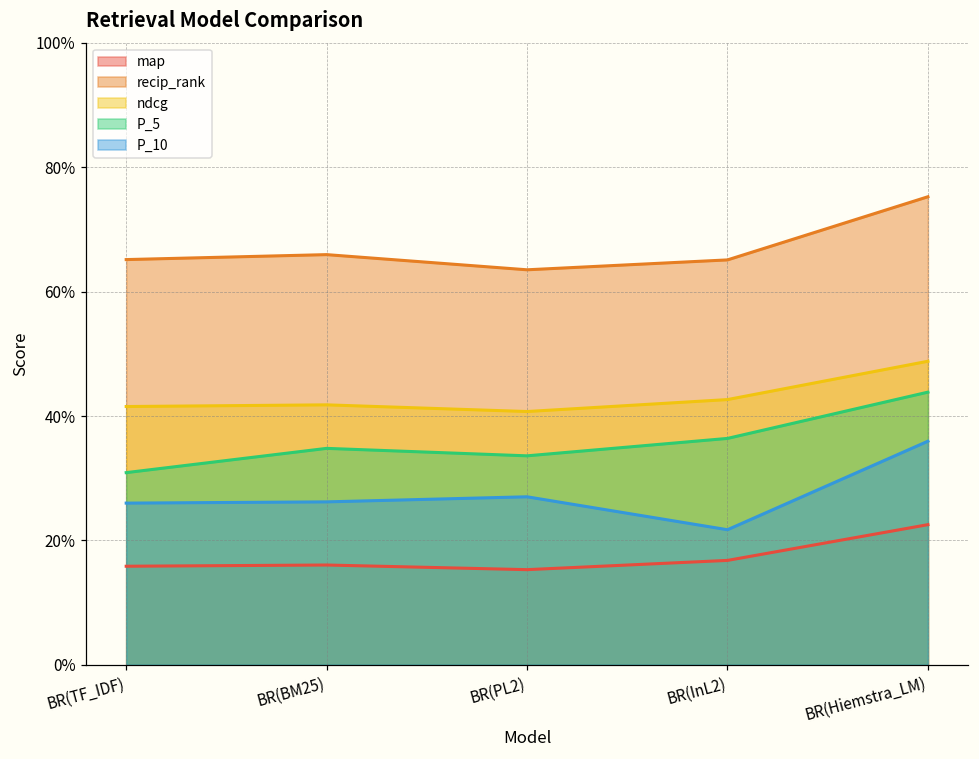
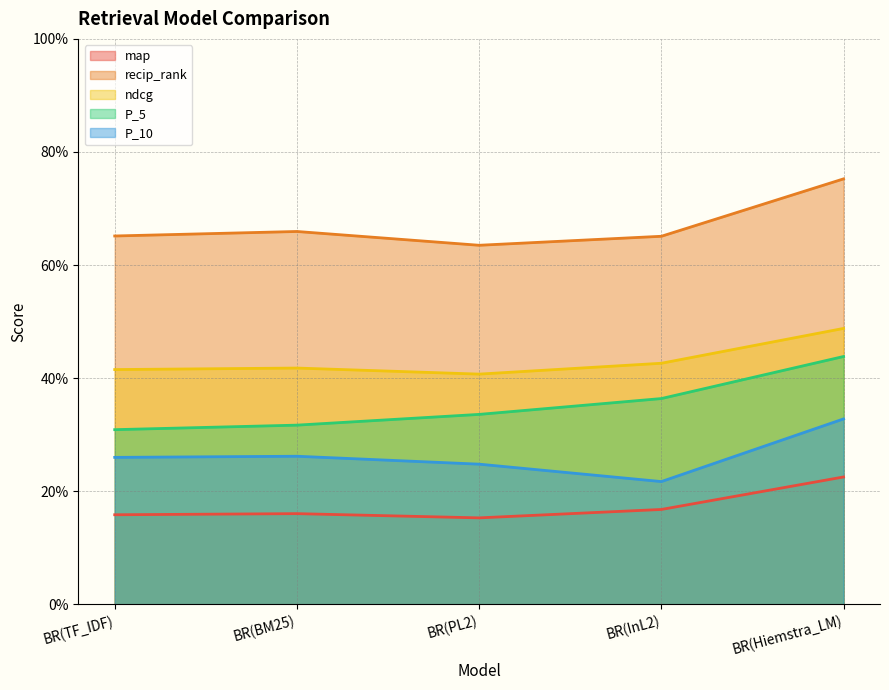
  {
    "P_5": {
      "BR(TF_IDF)": "31%",
-     "BR(BM25)": "35%",
+     "BR(BM25)": "32%",
      "BR(PL2)": "34%",
      "BR(InL2)": "36%",
      "BR(Hiemstra_LM)": "44%"
    },
    "P_10": {
      "BR(TF_IDF)": "26%",
      "BR(BM25)": "26%",
-     "BR(PL2)": "27%",
+     "BR(PL2)": "25%",
      "BR(InL2)": "22%",
-     "BR(Hiemstra_LM)": "36%"
+     "BR(Hiemstra_LM)": "33%"
    }
  }
